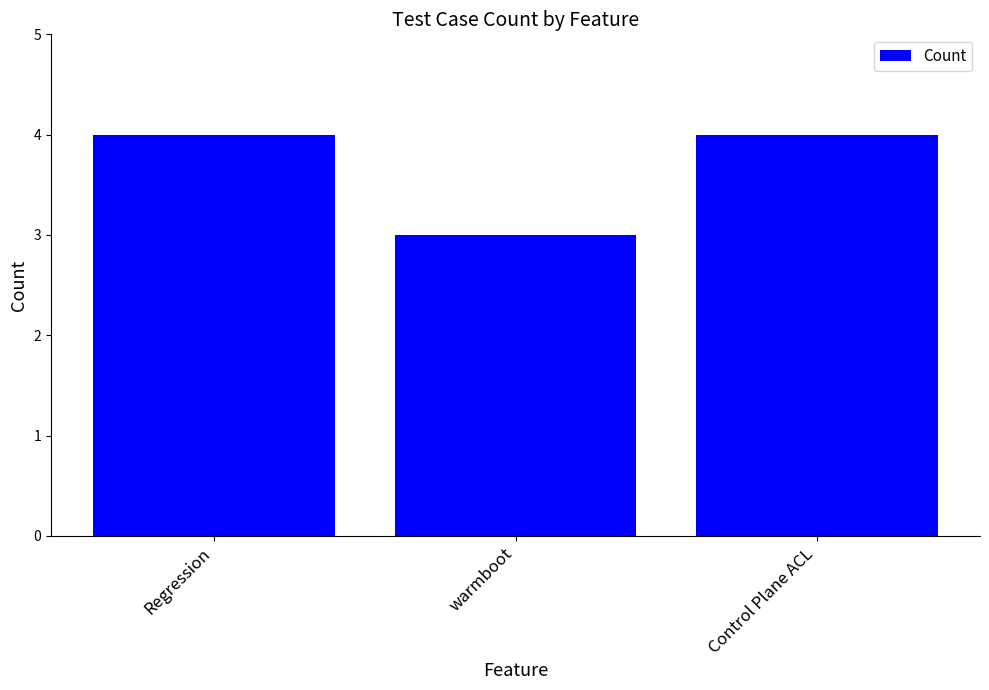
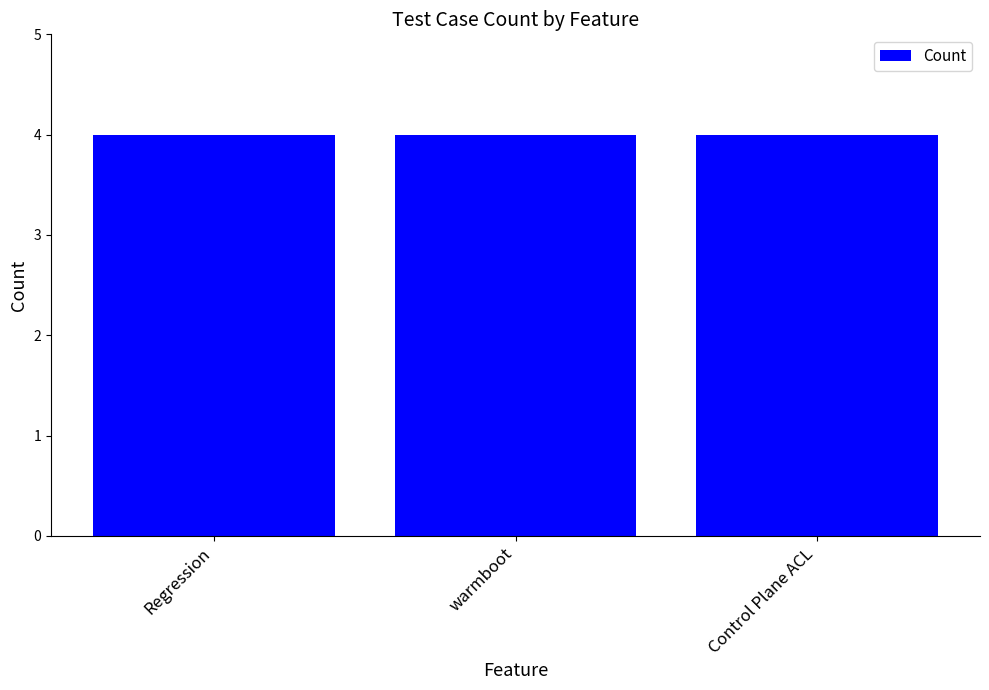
  {
    "Regression": 4,
-   "warmboot": 3,
+   "warmboot": 4,
    "Control Plane ACL": 4
  }
